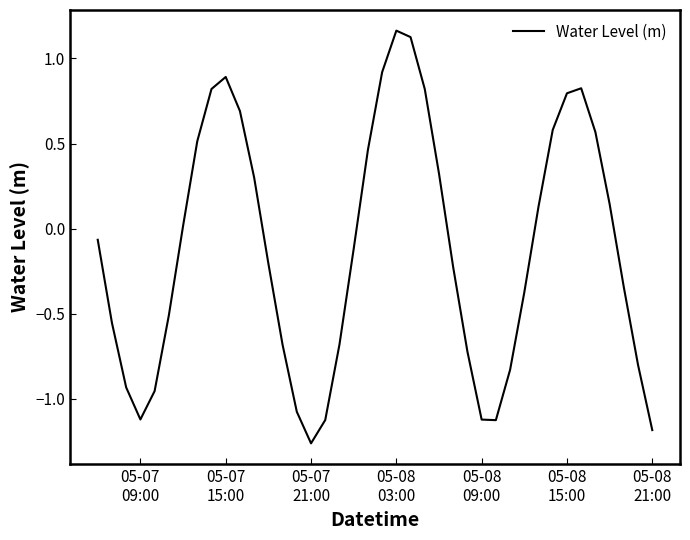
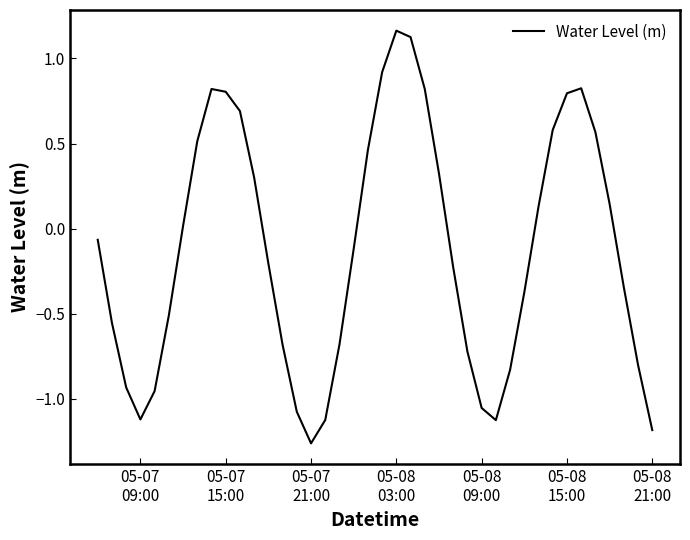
  {
    "05-07 09:00": -1.12,
-   "05-07 15:00": 0.89,
+   "05-07 15:00": 0.80,
    "05-07 21:00": -1.26,
    "05-08 03:00": 1.16,
-   "05-08 09:00": -1.12,
+   "05-08 09:00": -1.05,
    "05-08 15:00": 0.80,
    "05-08 21:00": -1.18
  }
